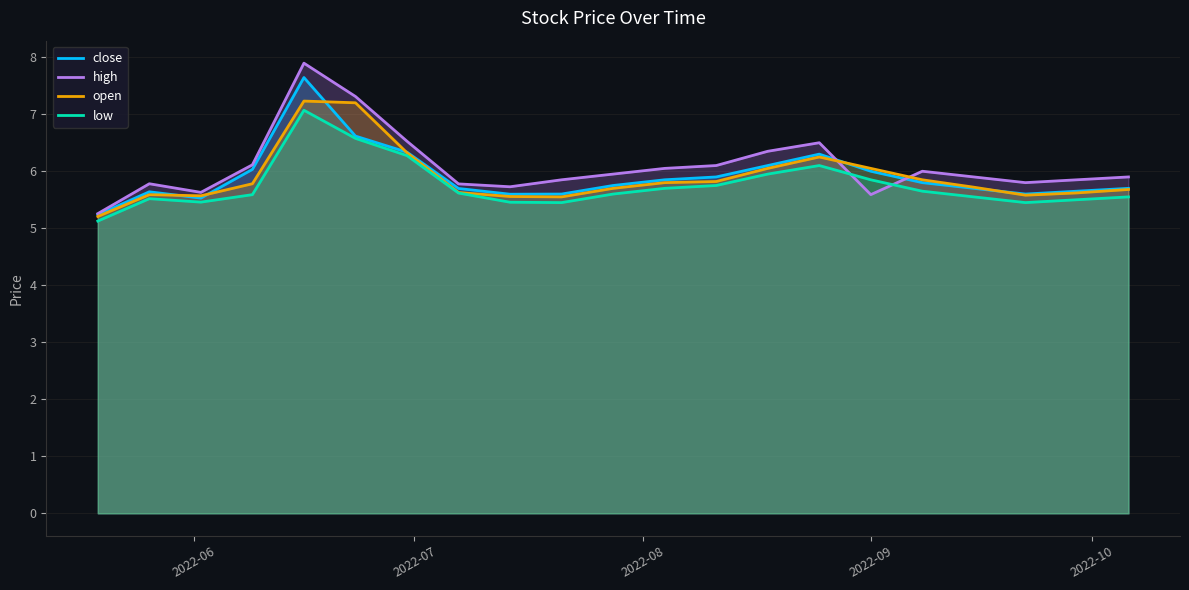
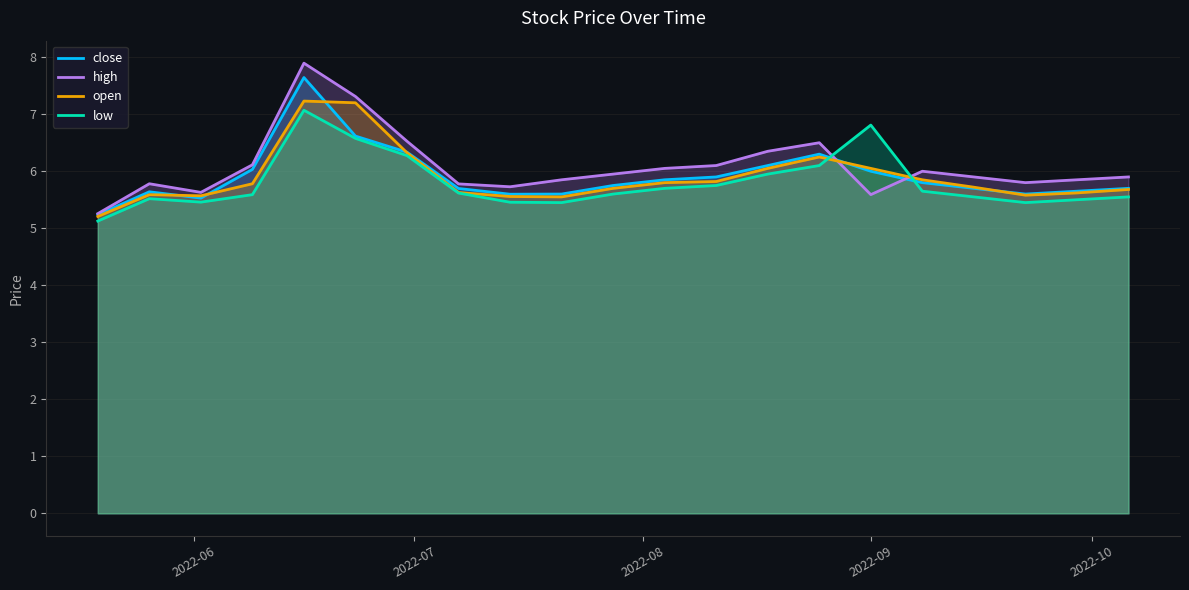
  {
    "close": {
      "2022-09": 6.0
    },
    "high": {
      "2022-09": 5.6
    },
    "open": {
      "2022-09": 6.1
    },
    "low": {
-     "2022-09": 5.9
+     "2022-09": 6.8
    }
  }
